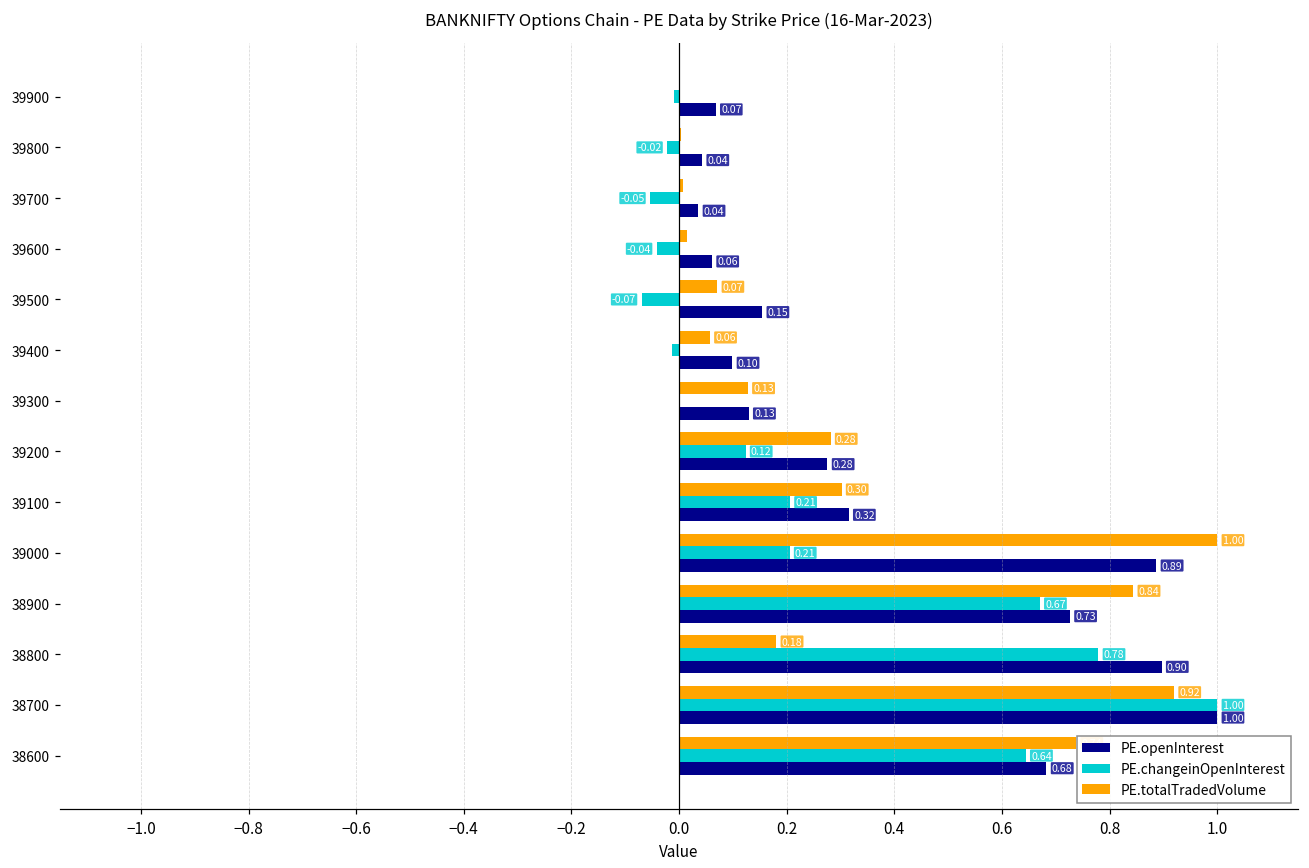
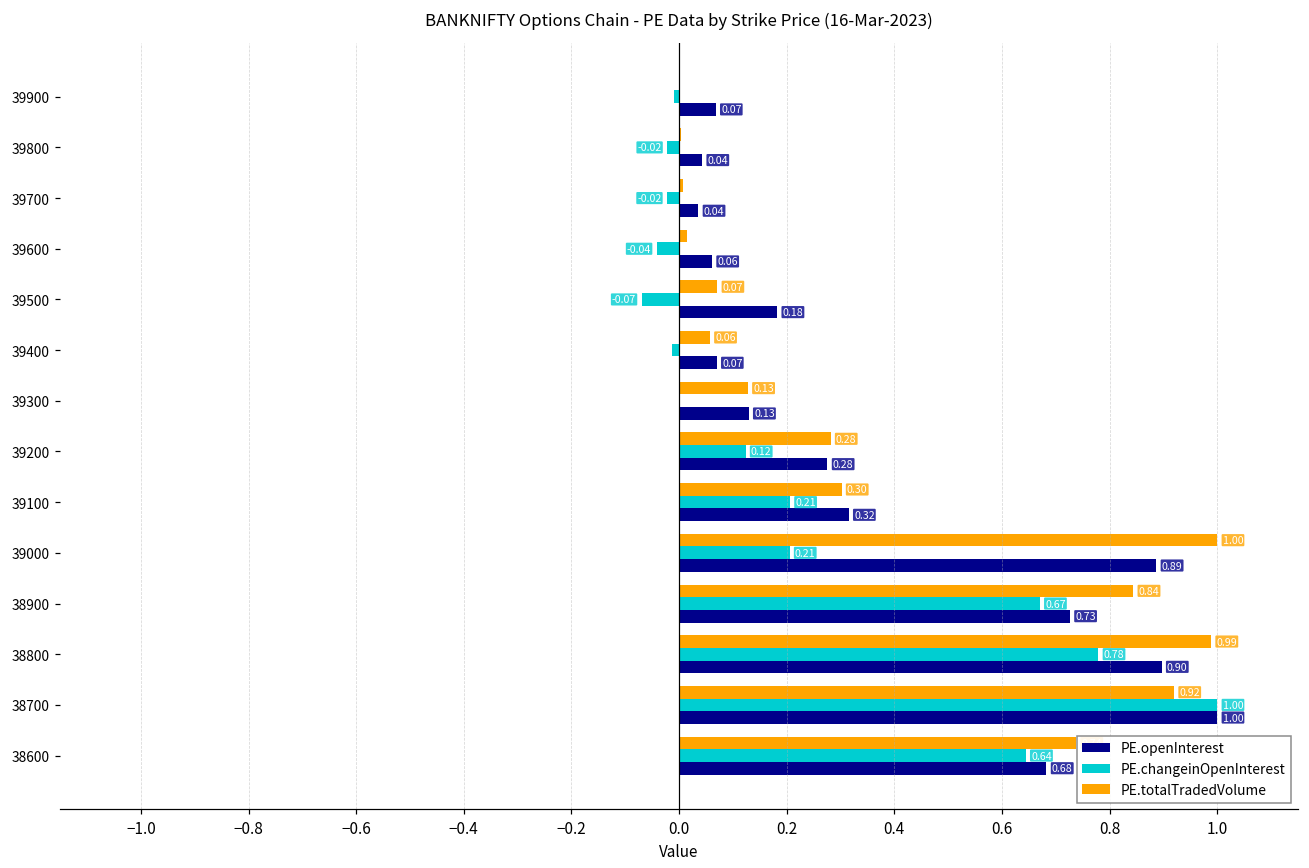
  {
    "PE.openInterest": {
-     "39500": 0.15,
-     "39400": 0.10
+     "39500": 0.18,
+     "39400": 0.07
    },
    "PE.changeinOpenInterest": {
-     "39700": -0.05
+     "39700": -0.02
    },
    "PE.totalTradedVolume": {
-     "38800": 0.18
+     "38800": 0.99
    }
  }
